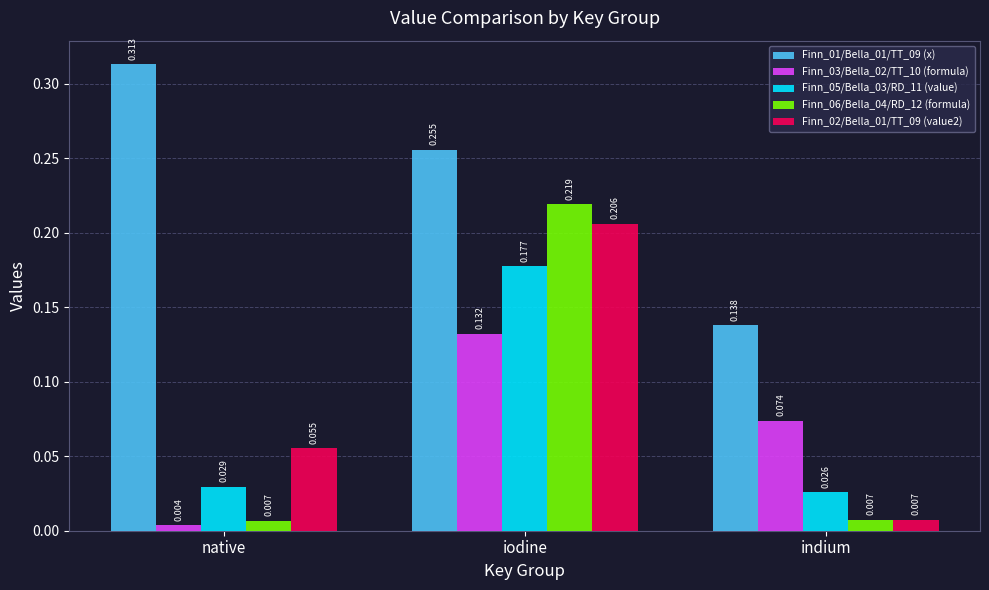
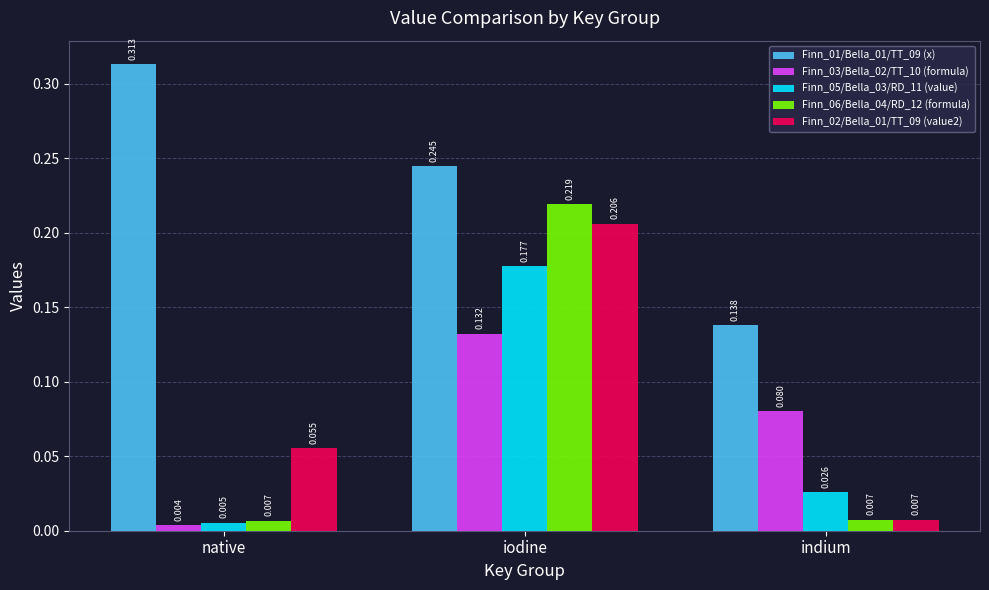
  {
    "Finn_01/Bella_01/TT_09 (x)": {
      "native": 0.313,
-     "iodine": 0.255,
+     "iodine": 0.245,
      "indium": 0.138
    },
    "Finn_03/Bella_02/TT_10 (formula)": {
      "native": 0.004,
      "iodine": 0.132,
-     "indium": 0.074
+     "indium": 0.080
    },
    "Finn_05/Bella_03/RD_11 (value)": {
-     "native": 0.029,
+     "native": 0.005,
      "iodine": 0.177,
      "indium": 0.026
    },
    "Finn_06/Bella_04/RD_12 (formula)": {
      "native": 0.007,
      "iodine": 0.219,
      "indium": 0.007
    },
    "Finn_02/Bella_01/TT_09 (value2)": {
      "native": 0.055,
      "iodine": 0.206,
      "indium": 0.007
    }
  }
